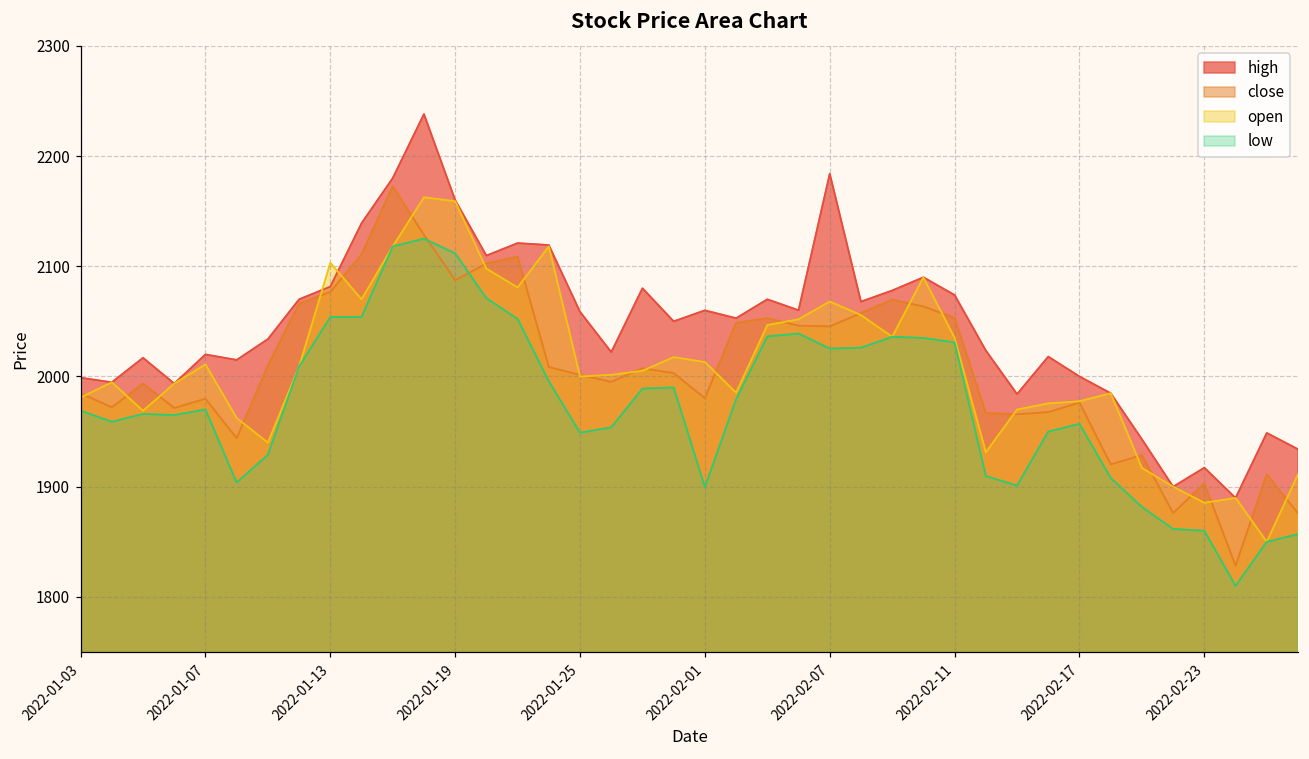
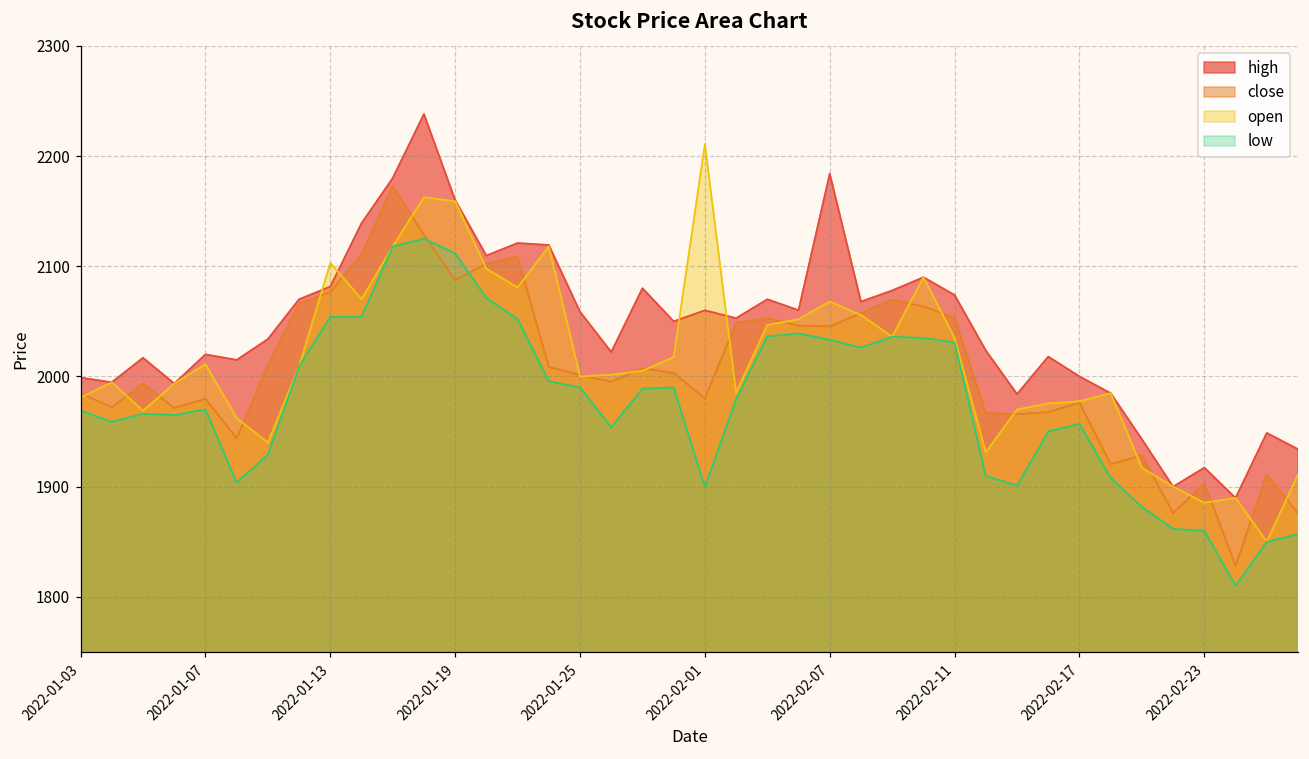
  {
    "open": {
      "2022-01-03": 1981,
      "2022-01-07": 2011,
      "2022-01-13": 2103,
-     "2022-02-01": 2013,
+     "2022-02-01": 2211,
      "2022-02-07": 2068,
      "2022-02-11": 2035,
      "2022-02-23": 1885
    },
    "low": {
      "2022-01-03": 1969,
      "2022-01-07": 1970,
      "2022-01-13": 2054,
      "2022-01-19": 2112,
-     "2022-01-25": 1949,
+     "2022-01-25": 1990,
      "2022-02-01": 1900,
-     "2022-02-07": 2025,
+     "2022-02-07": 2033,
      "2022-02-11": 2031,
      "2022-02-17": 1957,
      "2022-02-23": 1860
    }
  }
